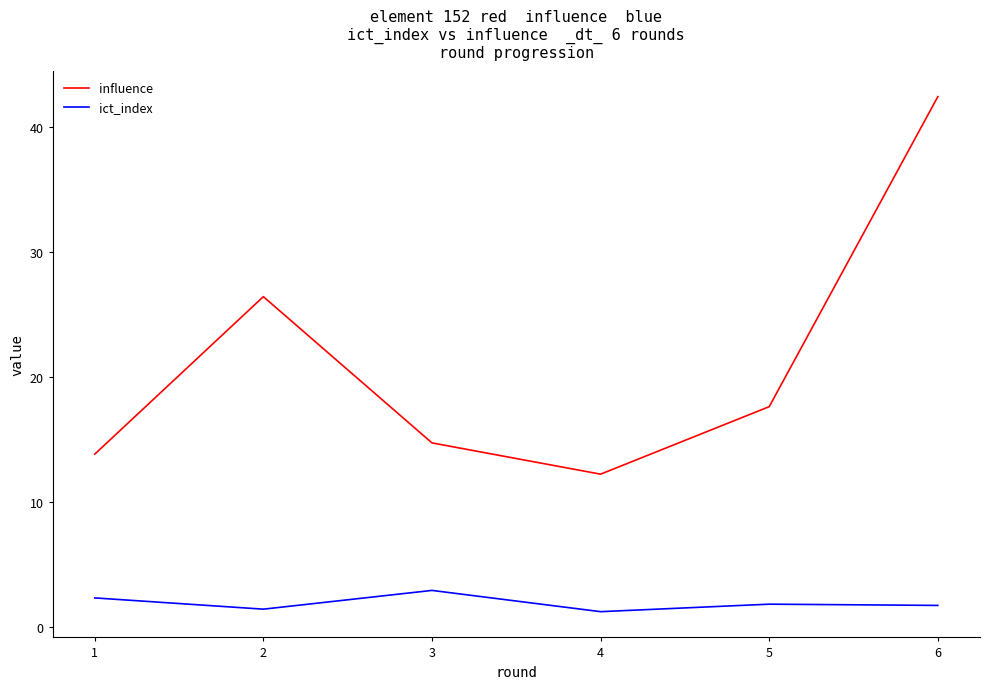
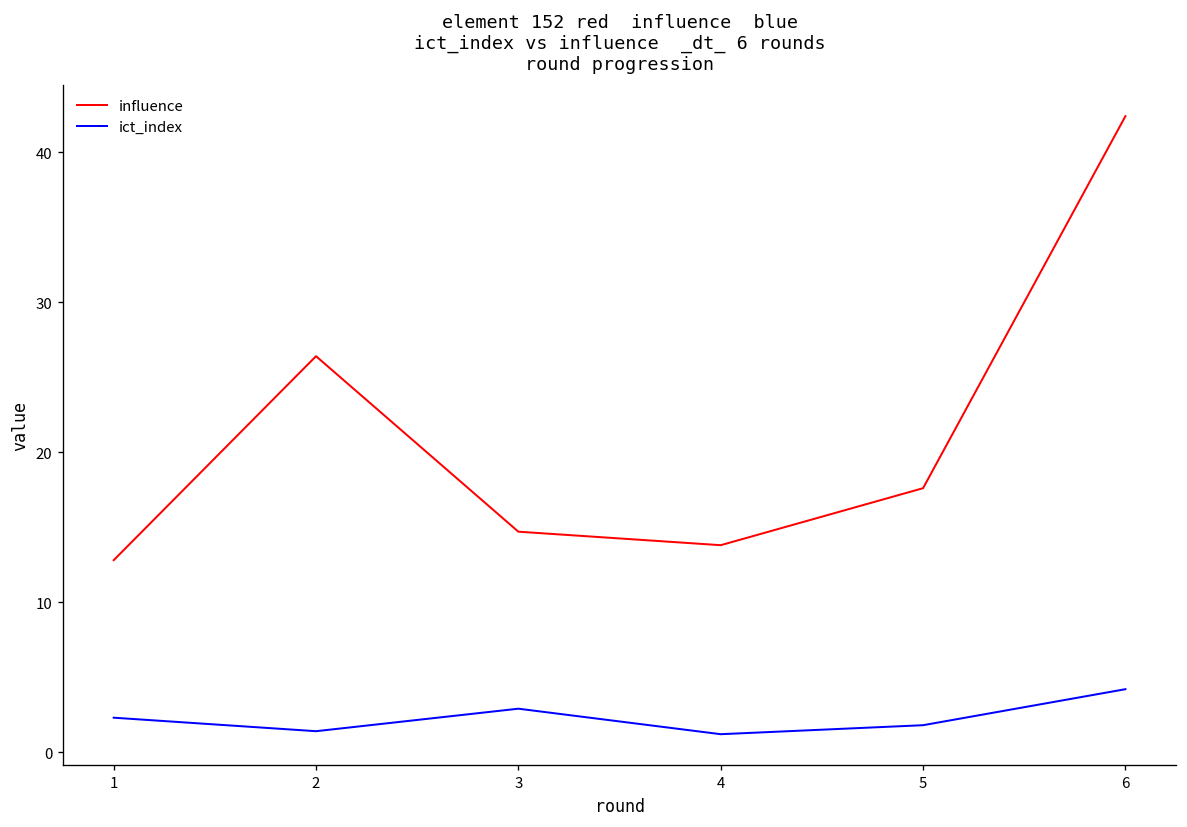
  {
    "influence": {
-     "1": 13.8,
+     "1": 12.8,
      "2": 26.4,
      "3": 14.7,
-     "4": 12.2,
+     "4": 13.8,
      "5": 17.6,
      "6": 42.4
    },
    "ict_index": {
      "1": 2.3,
      "2": 1.4,
      "3": 2.9,
      "4": 1.2,
      "5": 1.8,
-     "6": 1.7
+     "6": 4.2
    }
  }
